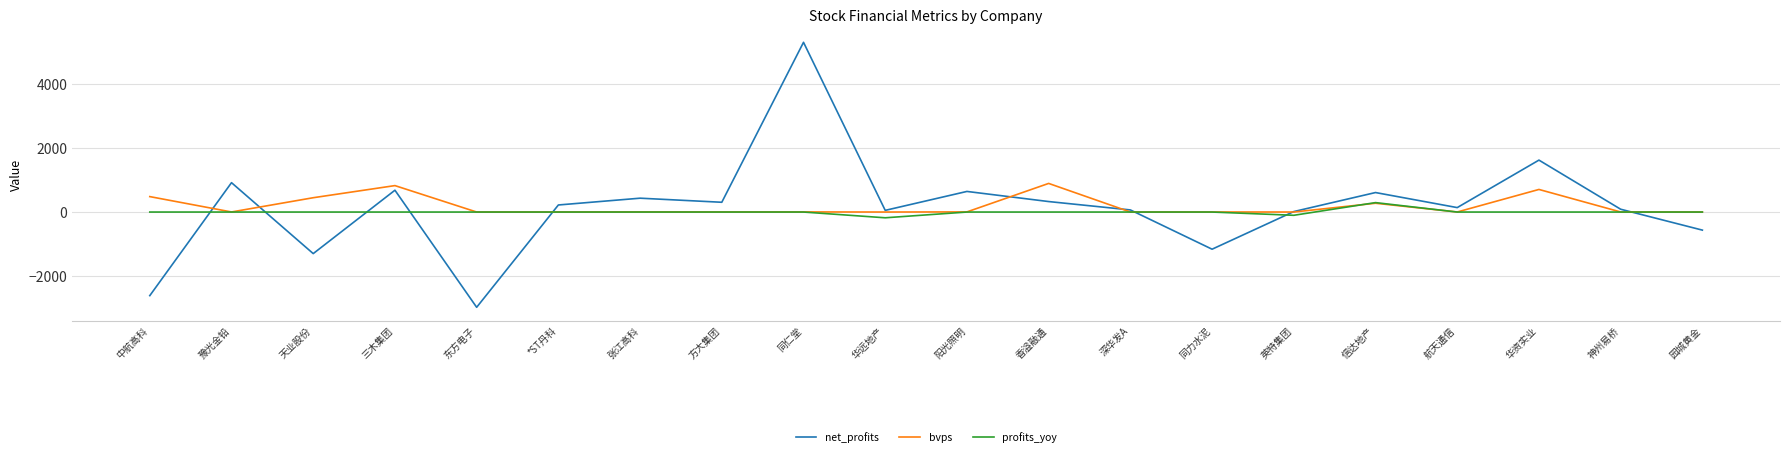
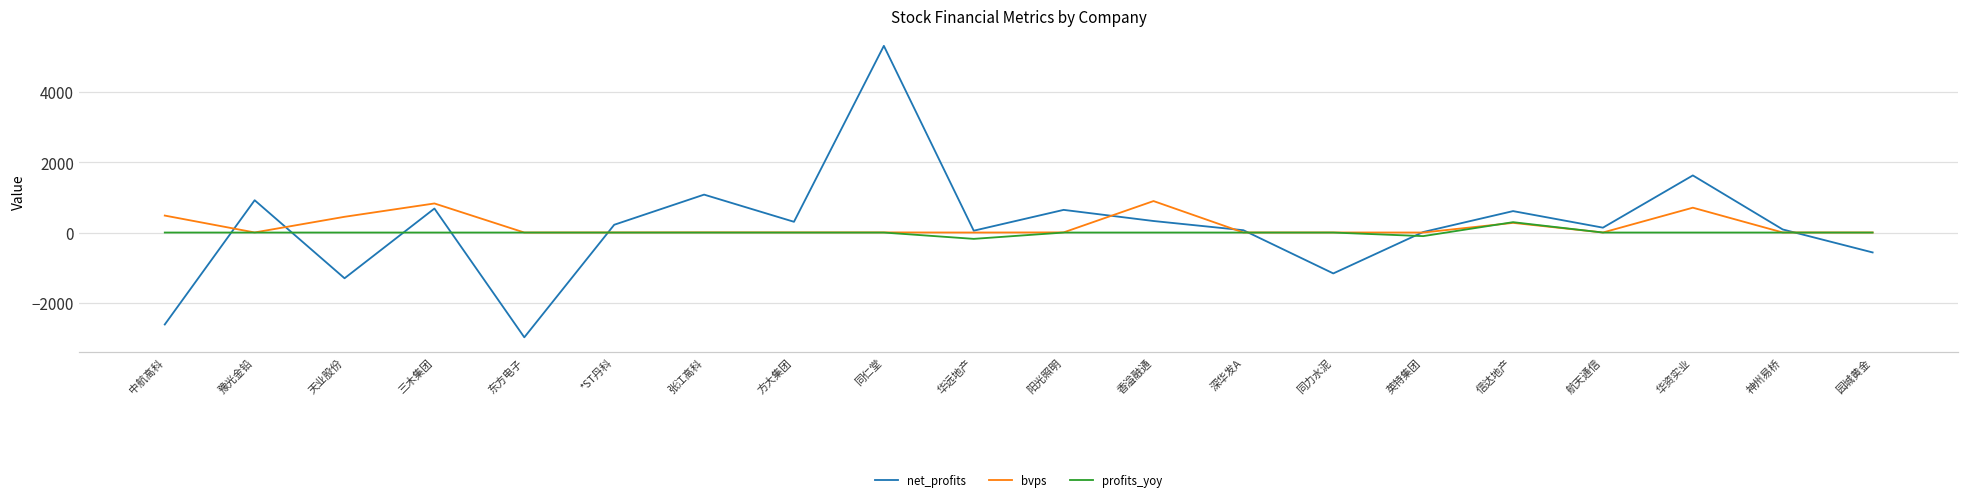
  {
    "net_profits": {
      "中航高科": -2600,
      "豫光金铅": 900,
      "天业股份": -1300,
      "三木集团": 700,
      "东方电子": -3000,
      "*ST丹科": 200,
-     "张江高科": 400,
+     "张江高科": 1100,
      "方大集团": 300,
      "同仁堂": 5300,
      "阳光照明": 600,
      "香溢融通": 300,
      "同力水泥": -1200,
      "信达地产": 600,
      "航天通信": 100,
      "华资实业": 1600,
      "神州易桥": 100,
      "园城黄金": -600
    },
    "bvps": {
      "中航高科": 500,
      "天业股份": 400,
      "三木集团": 800,
      "香溢融通": 900,
      "华资实业": 700
    },
    "profits_yoy": {
      "中航高科": 0,
      "天业股份": 0,
      "三木集团": 0,
      "华远地产": -200,
      "香溢融通": 0,
      "英特集团": -100,
      "华资实业": 0
    }
  }
